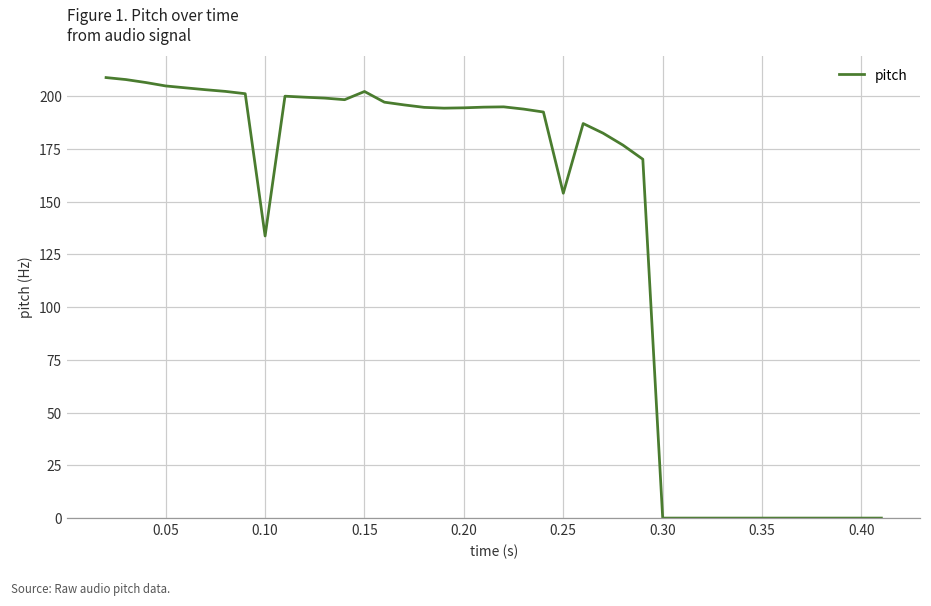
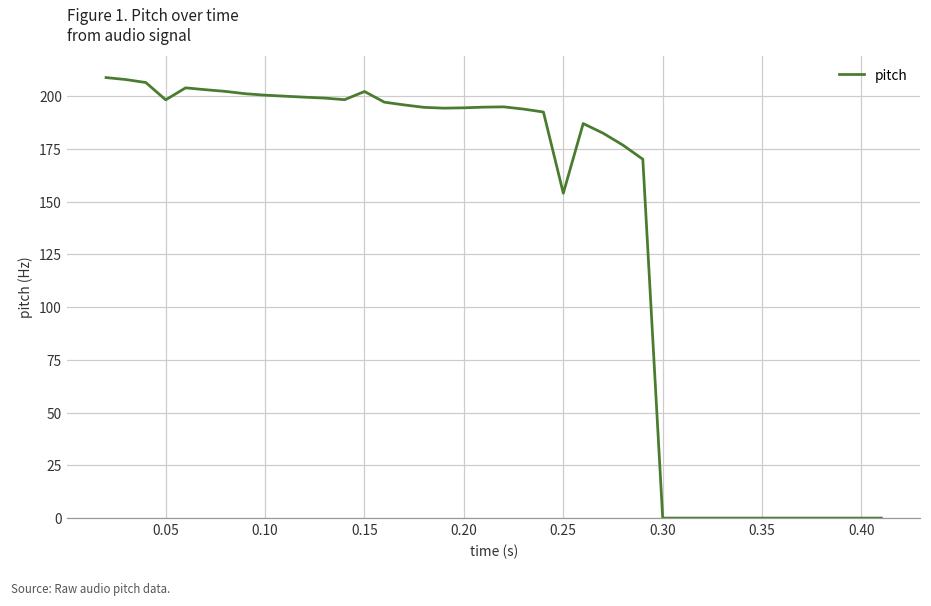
  {
-   "0.05": 205,
-   "0.10": 134,
+   "0.05": 198,
+   "0.10": 200,
    "0.15": 202,
    "0.20": 194,
    "0.25": 154,
    "0.30": 0,
    "0.35": 0,
    "0.40": 0
  }
